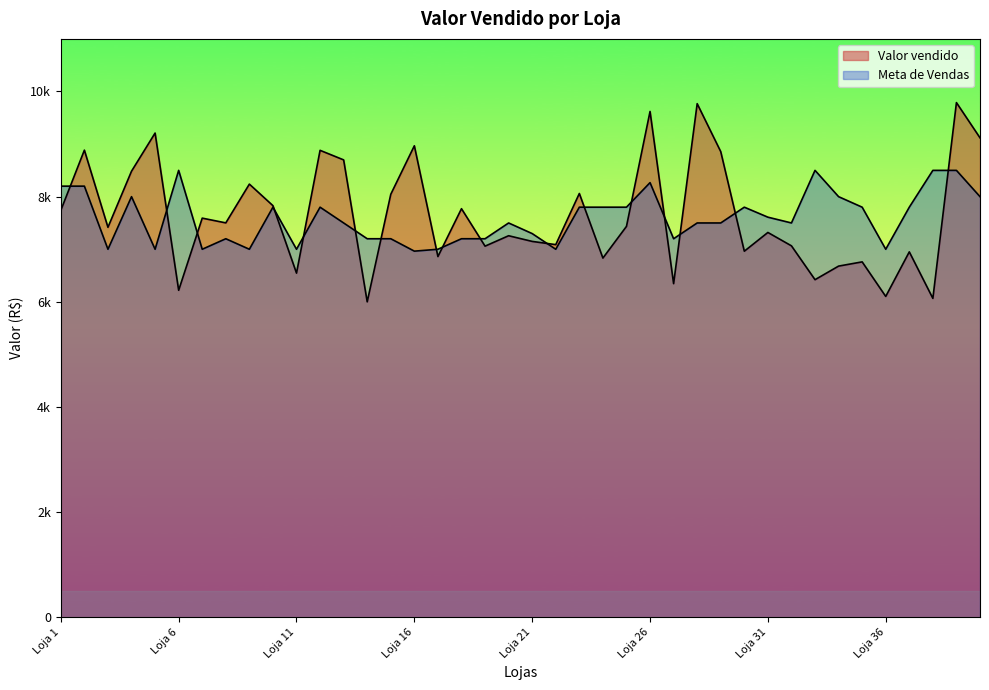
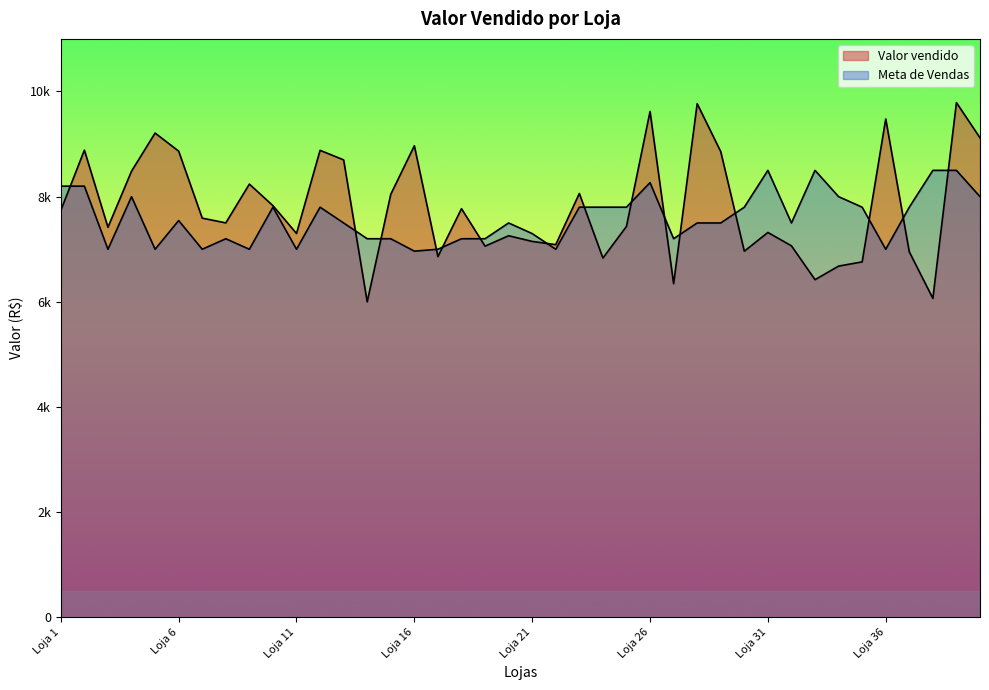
  {
    "Valor vendido": {
      "Loja 1": 7700,
-     "Loja 6": 6200,
-     "Loja 11": 6500,
+     "Loja 6": 8900,
+     "Loja 11": 7300,
      "Loja 16": 9000,
      "Loja 21": 7100,
      "Loja 26": 9600,
      "Loja 31": 7300,
-     "Loja 36": 6100
+     "Loja 36": 9500
    },
    "Meta de Vendas": {
      "Loja 1": 8200,
-     "Loja 6": 8500,
+     "Loja 6": 7500,
      "Loja 11": 7000,
      "Loja 16": 7000,
      "Loja 21": 7300,
      "Loja 26": 8300,
-     "Loja 31": 7600,
+     "Loja 31": 8500,
      "Loja 36": 7000
    }
  }
